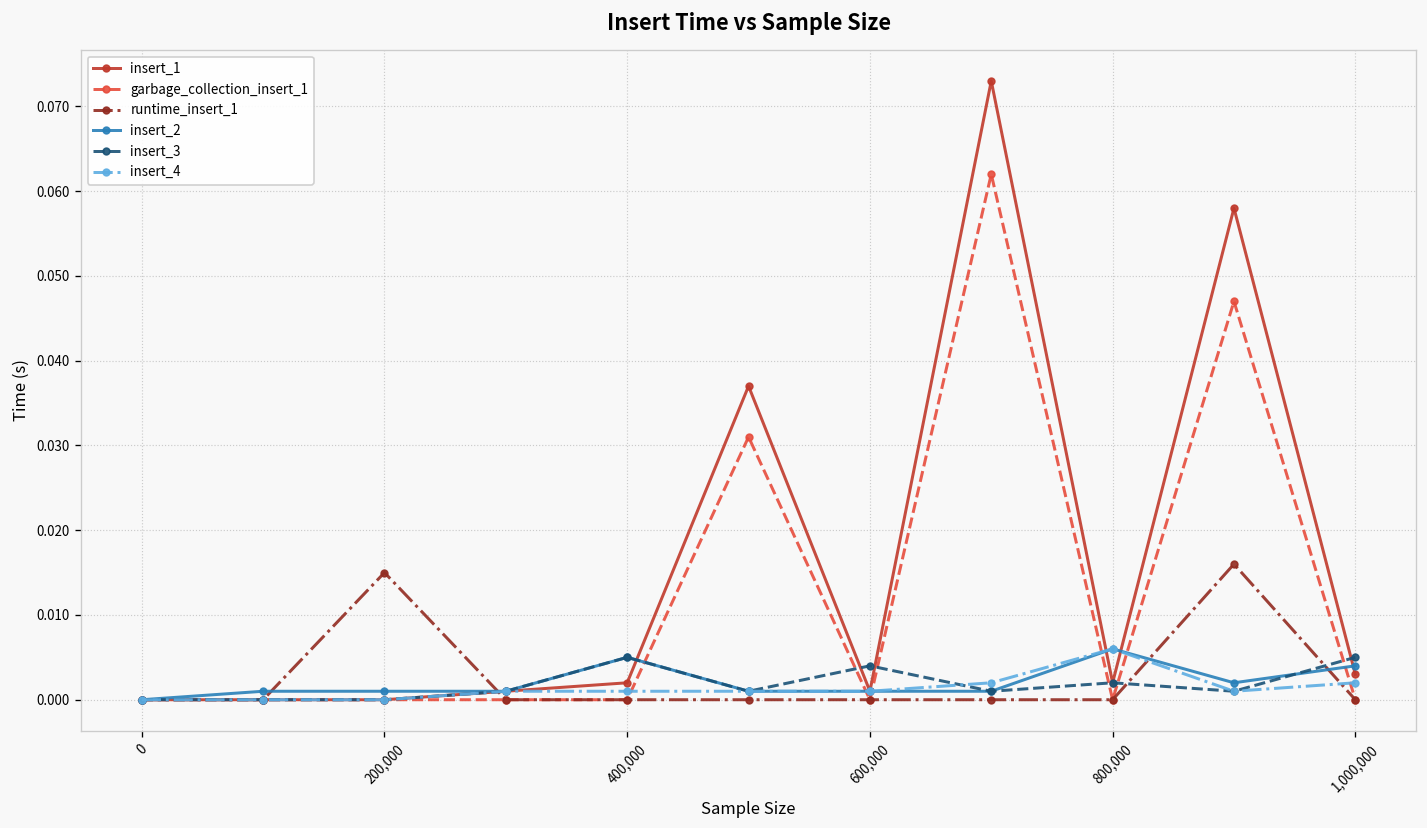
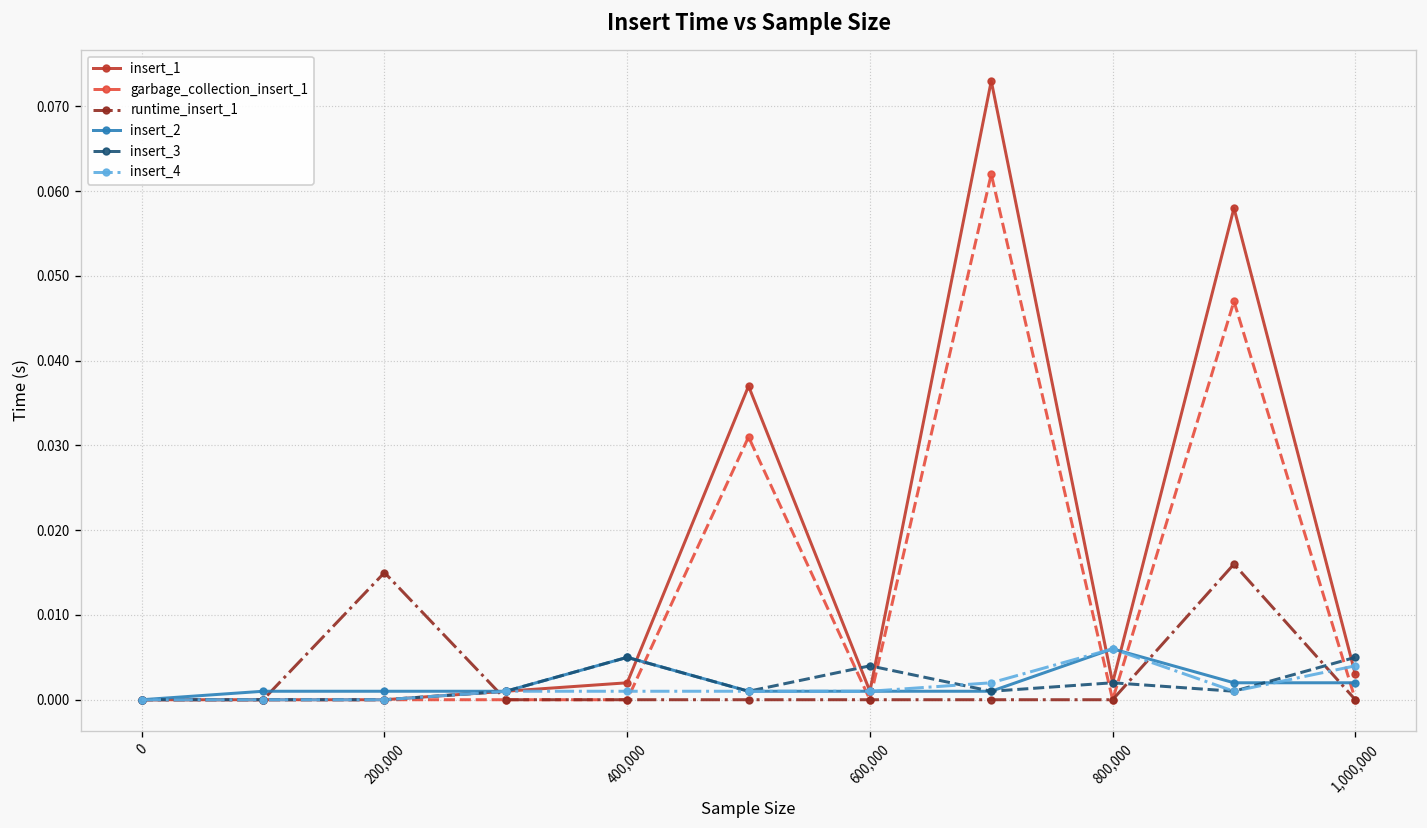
  {
    "insert_2": {
      "200,000": 0.001,
-     "1,000,000": 0.004
+     "1,000,000": 0.002
    },
    "insert_3": {
      "600,000": 0.004,
      "1,000,000": 0.005
    },
    "insert_4": {
      "400,000": 0.001,
-     "1,000,000": 0.002
+     "1,000,000": 0.004
    }
  }
